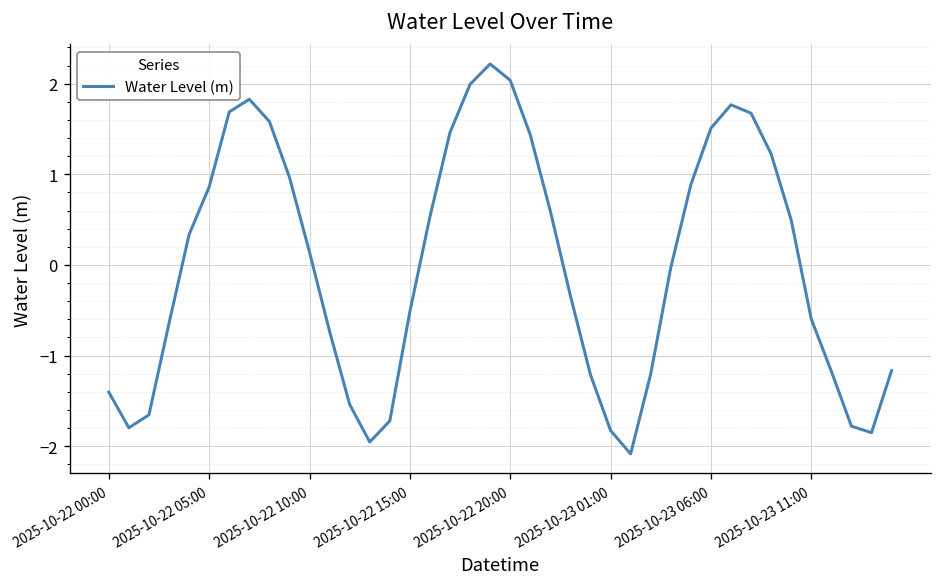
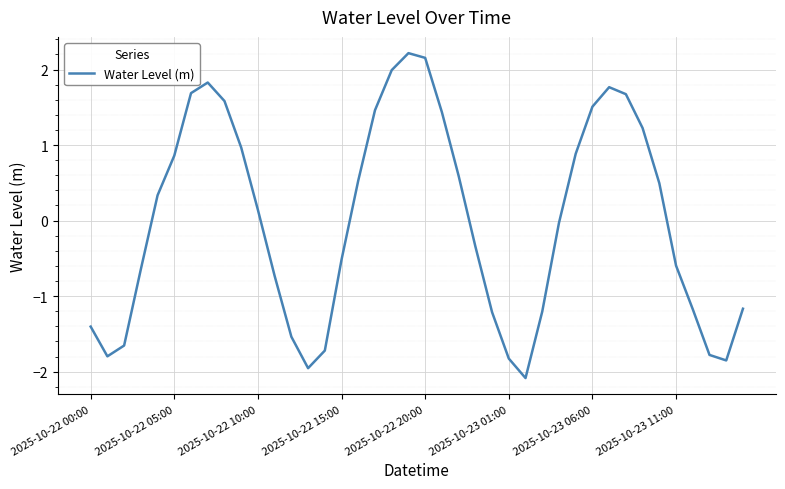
  {
    "2025-10-22 00:00": -1.4,
    "2025-10-22 05:00": 0.9,
    "2025-10-22 10:00": 0.1,
    "2025-10-22 15:00": -0.5,
-   "2025-10-22 20:00": 2.0,
+   "2025-10-22 20:00": 2.2,
    "2025-10-23 01:00": -1.8,
    "2025-10-23 06:00": 1.5,
    "2025-10-23 11:00": -0.6
  }
